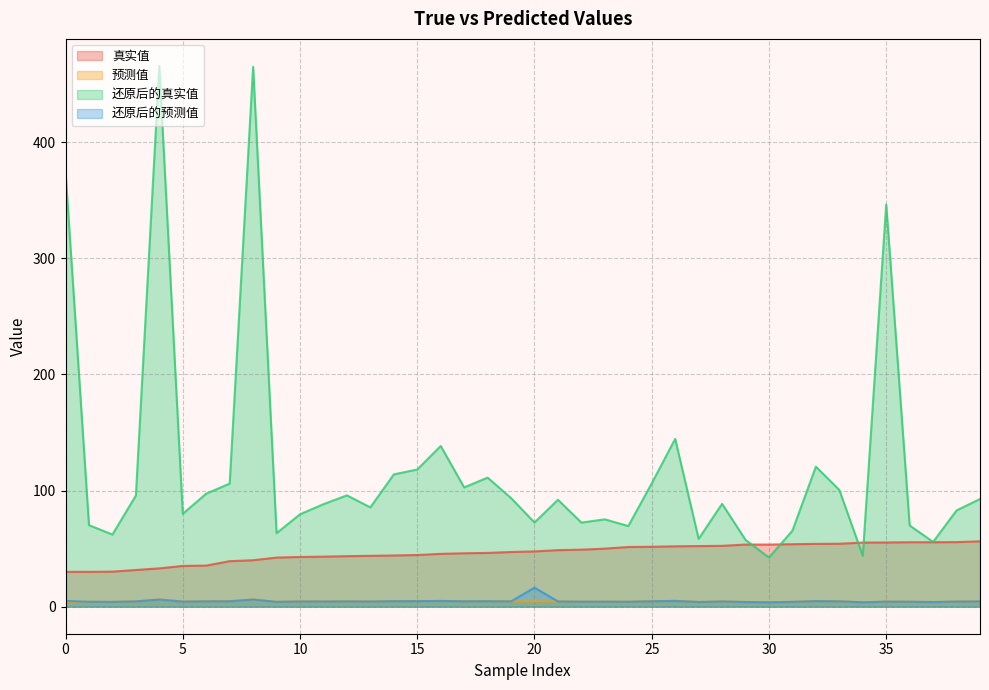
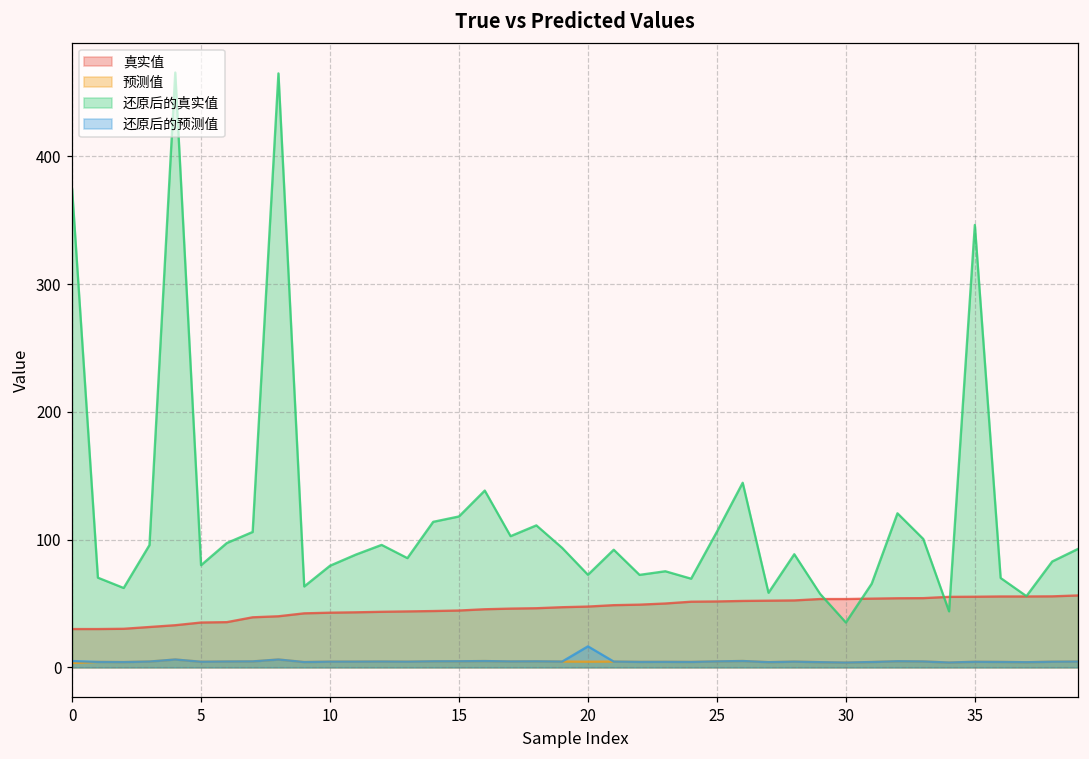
  {
    "还原后的真实值": {
      "0": 375,
      "5": 80,
      "10": 80,
      "15": 118,
      "20": 72,
      "25": 106,
-     "30": 42,
+     "30": 35,
      "35": 346
    },
    "还原后的预测值": {
      "20": 16
    }
  }
